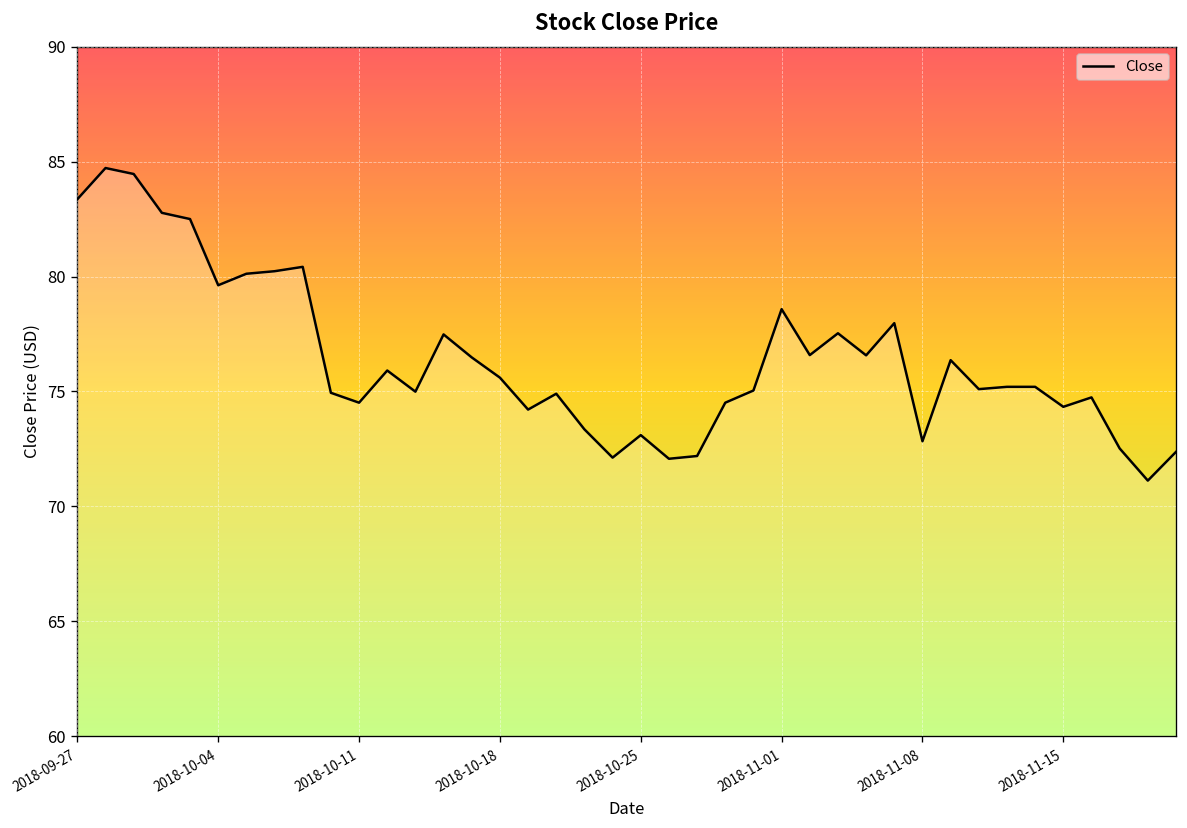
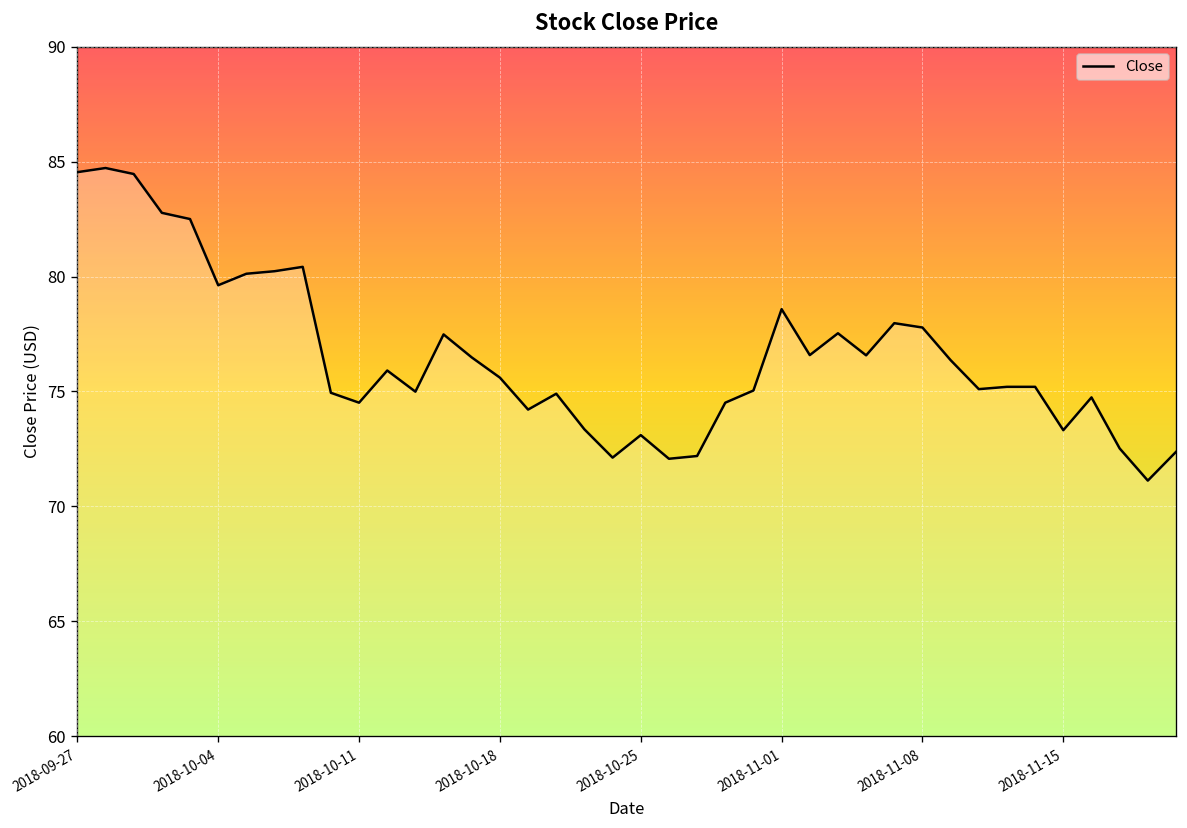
  {
-   "2018-09-27": 83.4,
+   "2018-09-27": 84.5,
    "2018-10-04": 79.6,
    "2018-10-11": 74.5,
    "2018-10-18": 75.6,
    "2018-10-25": 73.1,
    "2018-11-01": 78.6,
-   "2018-11-08": 72.8,
-   "2018-11-15": 74.3
+   "2018-11-08": 77.8,
+   "2018-11-15": 73.3
  }
